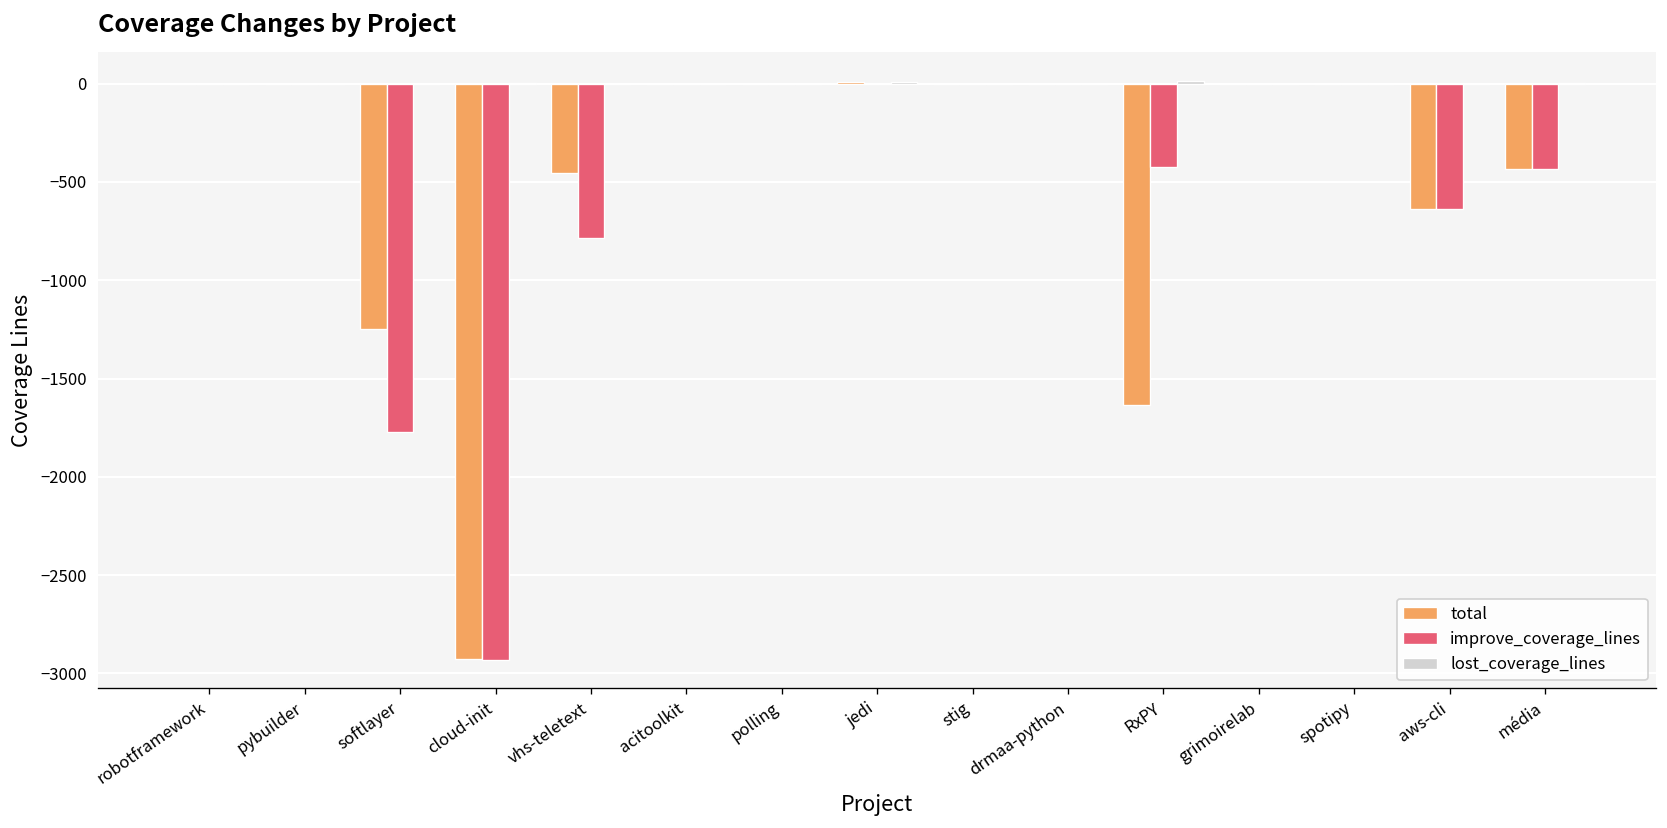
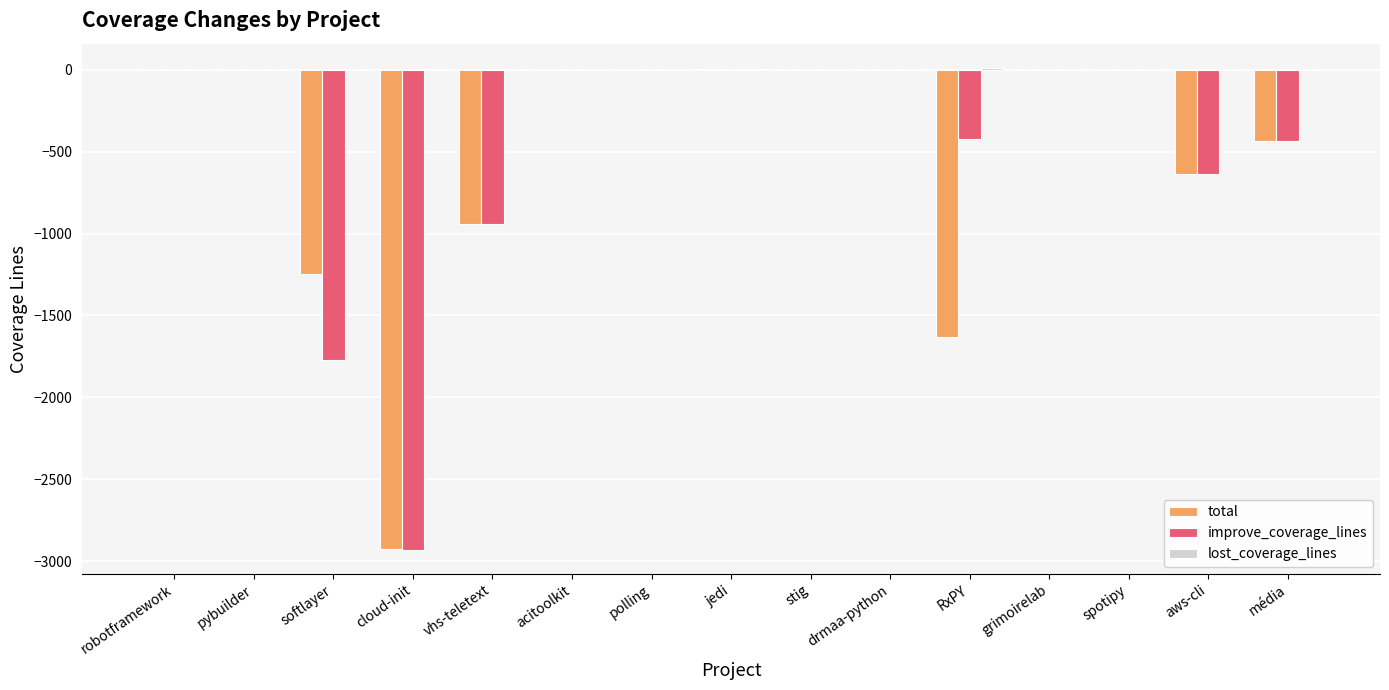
  {
    "total": {
      "robotframework": 0,
      "pybuilder": 0,
      "softlayer": -1250,
      "cloud-init": -2930,
-     "vhs-teletext": -450,
+     "vhs-teletext": -940,
      "polling": 0,
      "stig": 0,
      "drmaa-python": 0,
      "RxPY": -1630,
      "grimoirelab": 0,
      "spotipy": 0,
      "aws-cli": -640,
      "média": -430
    },
    "improve_coverage_lines": {
      "robotframework": 0,
      "pybuilder": 0,
      "softlayer": -1770,
      "cloud-init": -2930,
-     "vhs-teletext": -790,
+     "vhs-teletext": -940,
      "polling": 0,
      "jedi": 0,
      "stig": 0,
      "drmaa-python": 0,
      "RxPY": -420,
      "grimoirelab": 0,
      "spotipy": 0,
      "aws-cli": -640,
      "média": -440
    },
    "lost_coverage_lines": {
      "robotframework": 0,
      "pybuilder": 0,
      "softlayer": 0,
      "vhs-teletext": 0,
      "acitoolkit": 0,
      "polling": 0,
      "stig": 0,
      "drmaa-python": 0,
      "grimoirelab": 0,
      "spotipy": 0,
      "aws-cli": 0
    }
  }
